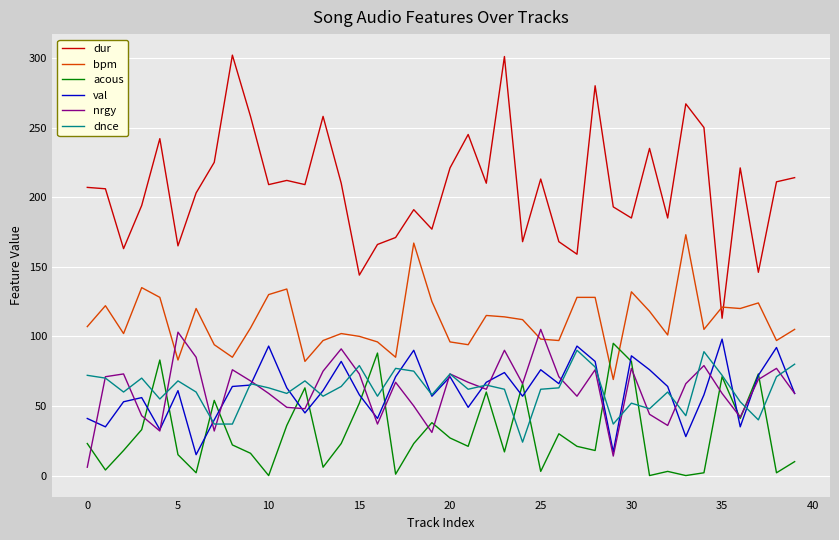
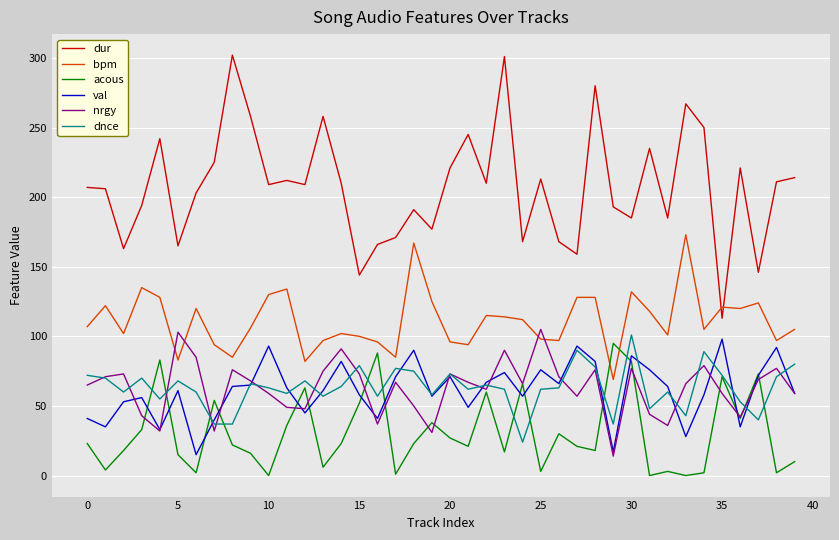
  {
    "dur": {
      "0": 207,
      "5": 165,
      "10": 209,
      "15": 144,
      "20": 221,
      "25": 213,
      "30": 185,
      "35": 113
    },
    "bpm": {
      "0": 107,
      "5": 83,
      "10": 130,
      "15": 100,
      "20": 96,
      "25": 98,
      "30": 132,
      "35": 121
    },
    "acous": {
      "0": 23,
      "5": 15,
      "10": 0,
      "15": 52,
      "20": 27,
      "25": 3,
      "30": 82
    },
    "val": {
      "0": 41,
      "5": 61,
      "10": 93,
      "15": 58,
      "20": 71,
      "25": 76,
      "30": 86,
      "35": 98
    },
    "nrgy": {
-     "0": 6,
+     "0": 65,
      "5": 103,
      "10": 59,
      "15": 73,
      "25": 105,
      "30": 77,
      "35": 59
    },
    "dnce": {
      "0": 72,
      "5": 68,
      "10": 63,
      "15": 79,
      "25": 62,
-     "30": 52
+     "30": 101
    }
  }
